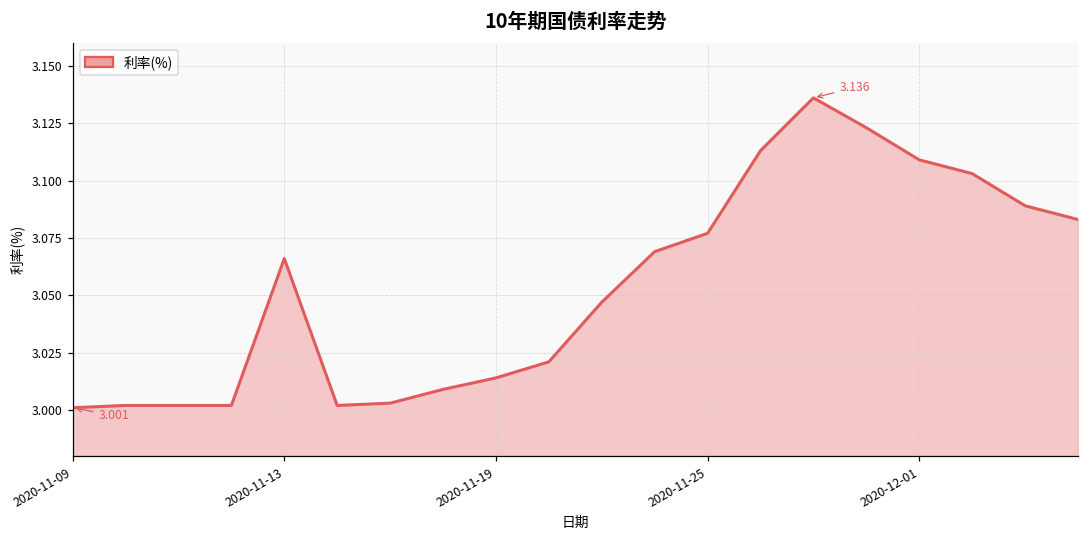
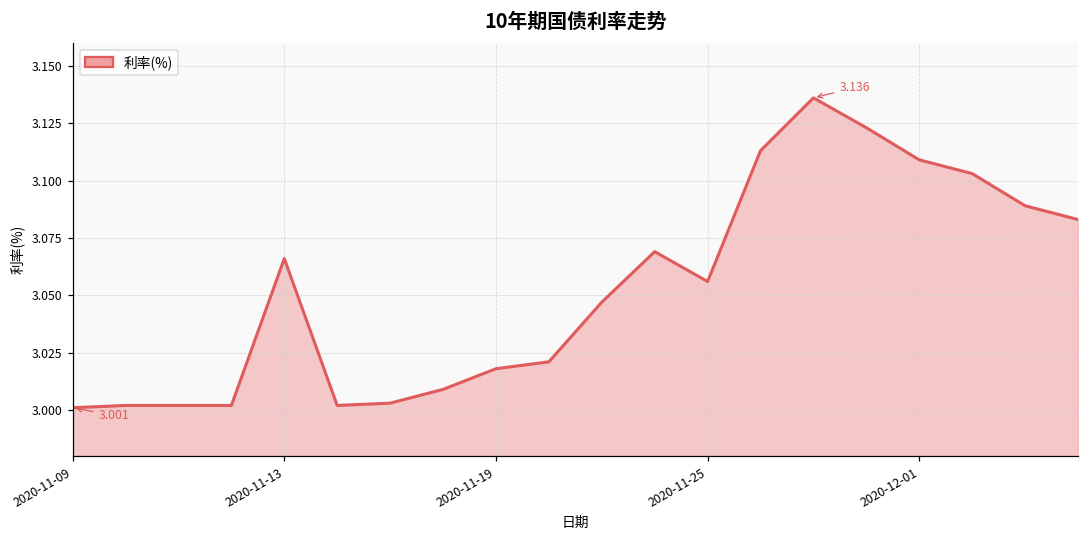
  {
    "2020-11-09": 3.001,
    "2020-11-13": 3.066,
-   "2020-11-19": 3.014,
-   "2020-11-25": 3.077,
+   "2020-11-19": 3.018,
+   "2020-11-25": 3.056,
    "2020-12-01": 3.109
  }
